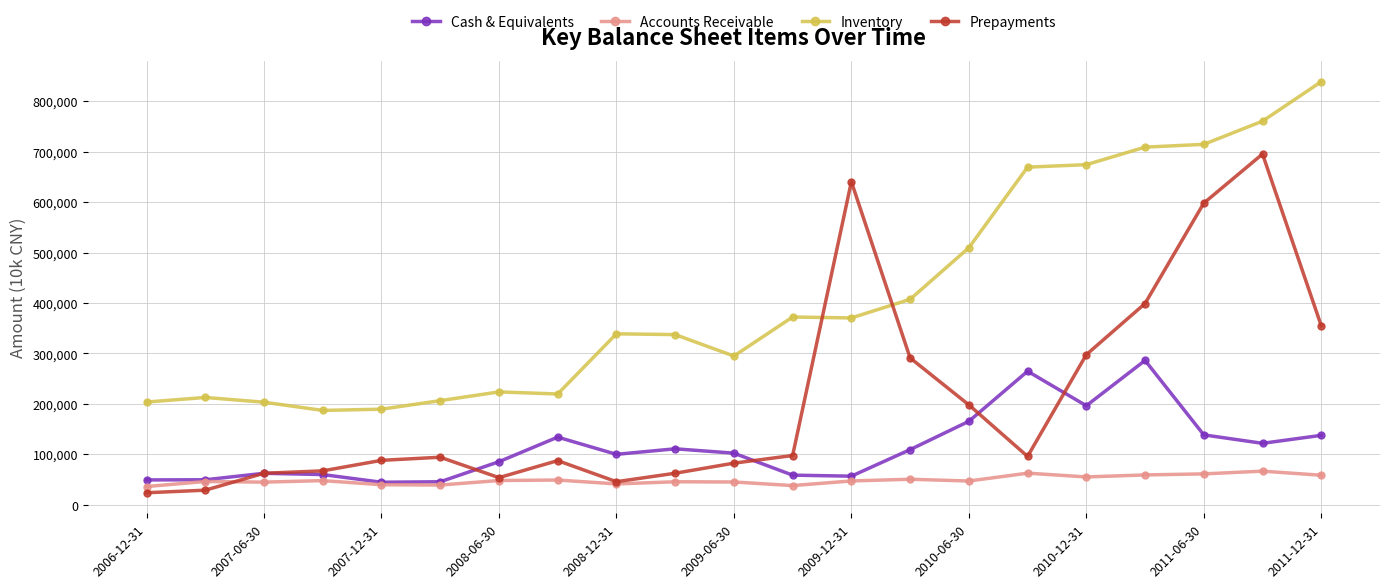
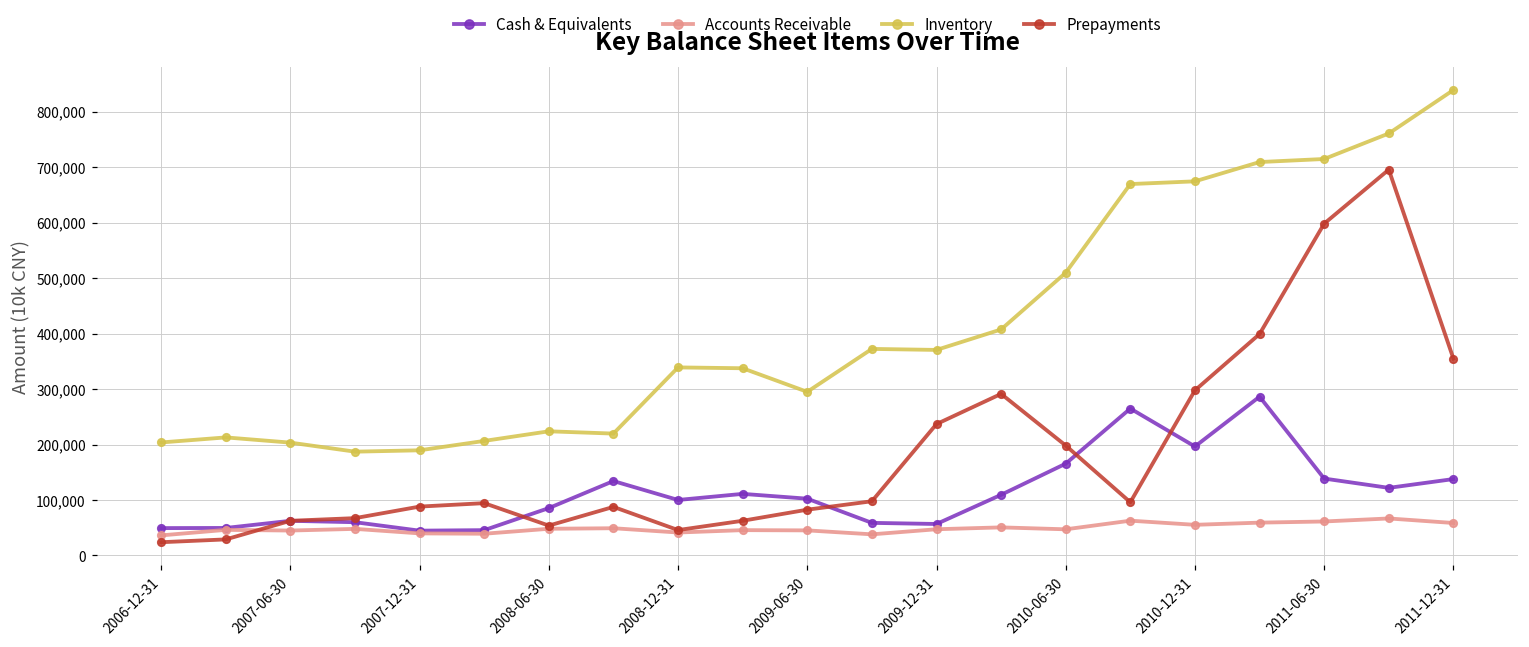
  {
    "Cash & Equivalents": {
      "2006-12-31": "50,000",
      "2008-06-30": "90,000",
      "2008-12-31": "100,000",
      "2009-06-30": "100,000",
      "2009-12-31": "60,000",
      "2010-06-30": "170,000",
      "2010-12-31": "200,000",
      "2011-06-30": "140,000",
      "2011-12-31": "140,000"
    },
    "Accounts Receivable": {
      "2006-12-31": "40,000",
      "2007-06-30": "40,000",
      "2008-06-30": "50,000",
      "2009-06-30": "50,000",
      "2009-12-31": "50,000",
      "2010-06-30": "50,000",
      "2010-12-31": "60,000",
      "2011-06-30": "60,000",
      "2011-12-31": "60,000"
    },
    "Inventory": {
      "2006-12-31": "200,000",
      "2007-06-30": "200,000",
      "2007-12-31": "190,000",
      "2008-06-30": "220,000",
      "2008-12-31": "340,000",
      "2009-06-30": "290,000",
      "2009-12-31": "370,000",
      "2010-06-30": "510,000",
      "2010-12-31": "670,000",
      "2011-06-30": "710,000",
      "2011-12-31": "840,000"
    },
    "Prepayments": {
      "2006-12-31": "20,000",
      "2007-12-31": "90,000",
      "2008-06-30": "50,000",
      "2009-06-30": "80,000",
-     "2009-12-31": "640,000",
+     "2009-12-31": "240,000",
      "2010-06-30": "200,000",
      "2010-12-31": "300,000",
      "2011-06-30": "600,000",
      "2011-12-31": "350,000"
    }
  }
